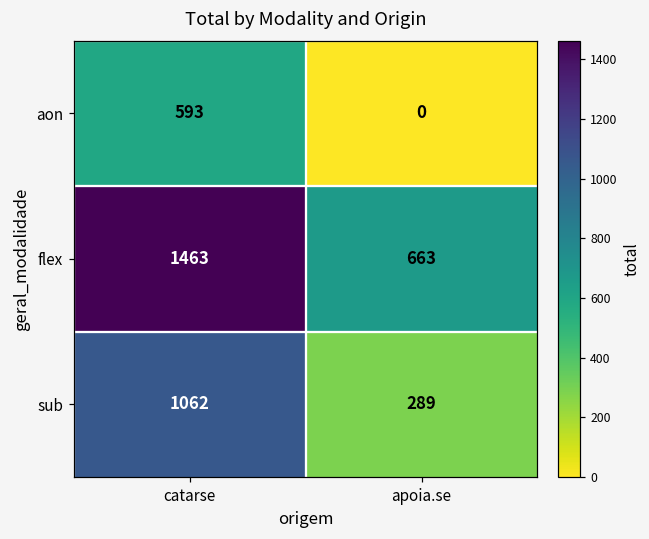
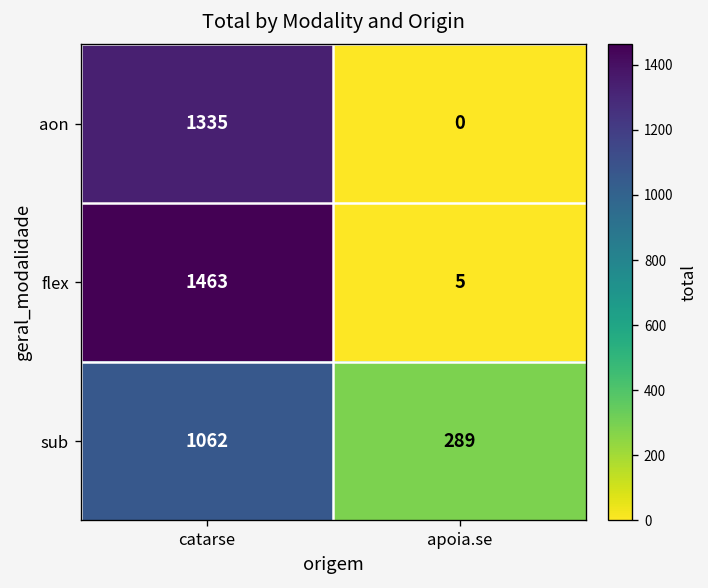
  {
    "aon": {
-     "catarse": 593,
+     "catarse": 1335,
      "apoia.se": 0
    },
    "flex": {
      "catarse": 1463,
-     "apoia.se": 663
+     "apoia.se": 5
    },
    "sub": {
      "catarse": 1062,
      "apoia.se": 289
    }
  }
